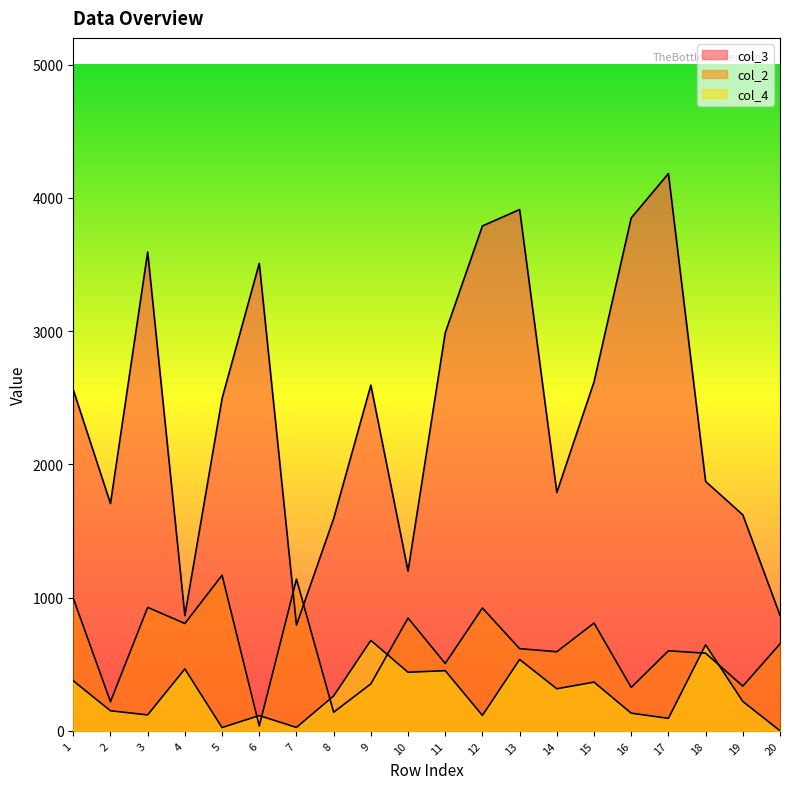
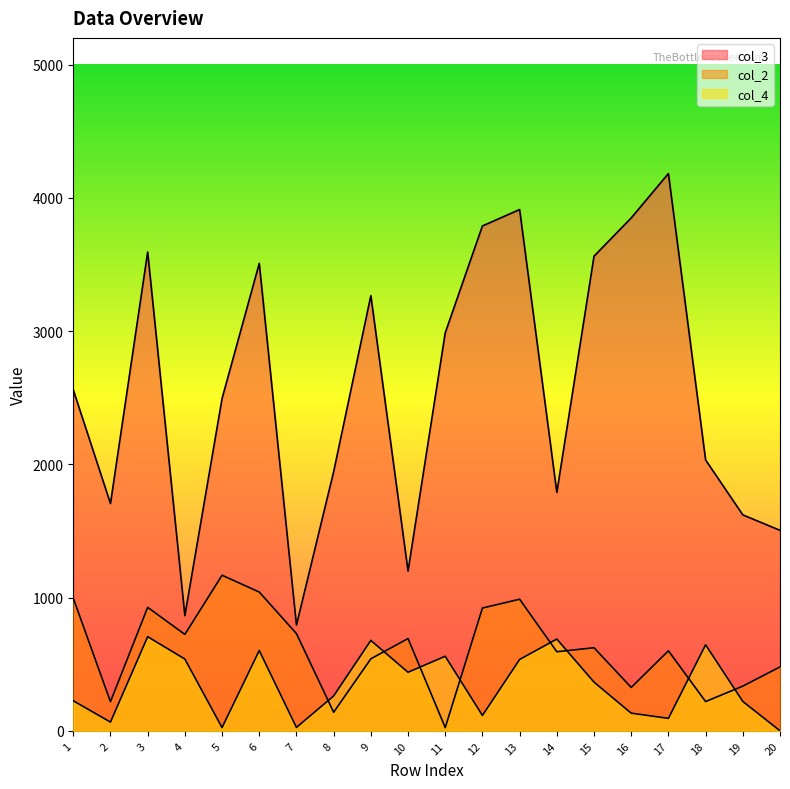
  {
    "col_3": {
      "1": 2560,
      "2": 1710,
      "3": 3590,
      "4": 870,
      "5": 2490,
      "6": 3510,
      "7": 790,
-     "8": 1590,
-     "9": 2590,
+     "8": 1950,
+     "9": 3270,
      "10": 1200,
      "11": 2990,
      "12": 3790,
      "13": 3910,
      "14": 1790,
-     "15": 2620,
+     "15": 3560,
      "16": 3850,
      "17": 4180,
-     "18": 1870,
+     "18": 2030,
      "19": 1620,
-     "20": 870
+     "20": 1510
    },
    "col_2": {
      "1": 1000,
      "2": 220,
      "3": 930,
-     "4": 810,
+     "4": 720,
      "5": 1170,
-     "6": 40,
-     "7": 1140,
+     "6": 1040,
+     "7": 730,
      "8": 140,
-     "9": 350,
-     "10": 850,
-     "11": 510,
+     "9": 540,
+     "10": 690,
+     "11": 30,
      "12": 920,
-     "13": 620,
+     "13": 990,
      "14": 590,
-     "15": 810,
+     "15": 620,
      "16": 330,
      "17": 600,
-     "18": 580,
+     "18": 220,
      "19": 340,
-     "20": 650
+     "20": 480
    },
    "col_4": {
-     "1": 380,
-     "2": 150,
-     "3": 120,
-     "4": 470,
+     "1": 230,
+     "2": 70,
+     "3": 710,
+     "4": 540,
      "5": 30,
-     "6": 120,
+     "6": 600,
      "7": 30,
      "8": 260,
      "9": 680,
      "10": 440,
-     "11": 450,
+     "11": 560,
      "12": 120,
      "13": 540,
-     "14": 320,
+     "14": 690,
      "15": 370,
      "16": 130,
      "17": 90,
      "18": 650,
      "19": 220,
      "20": 0
    }
  }
